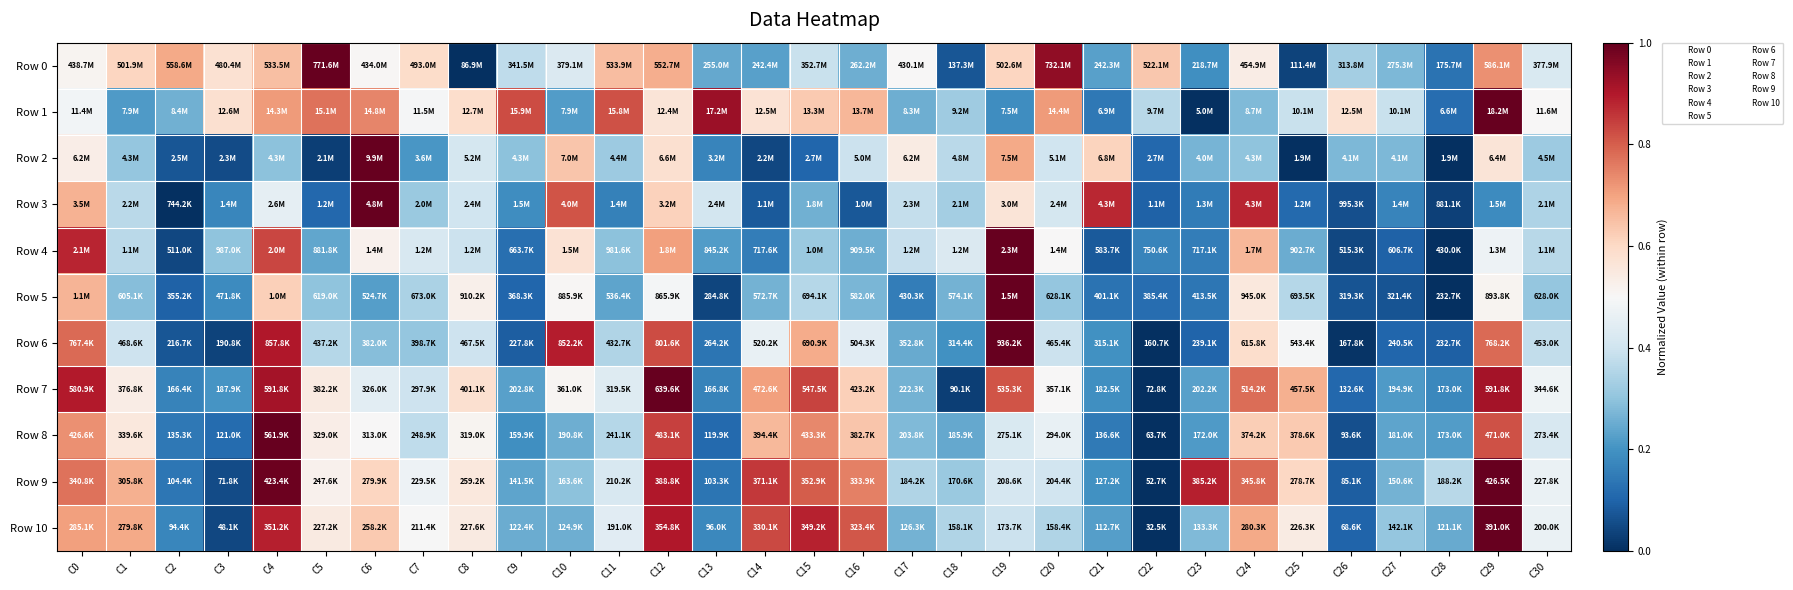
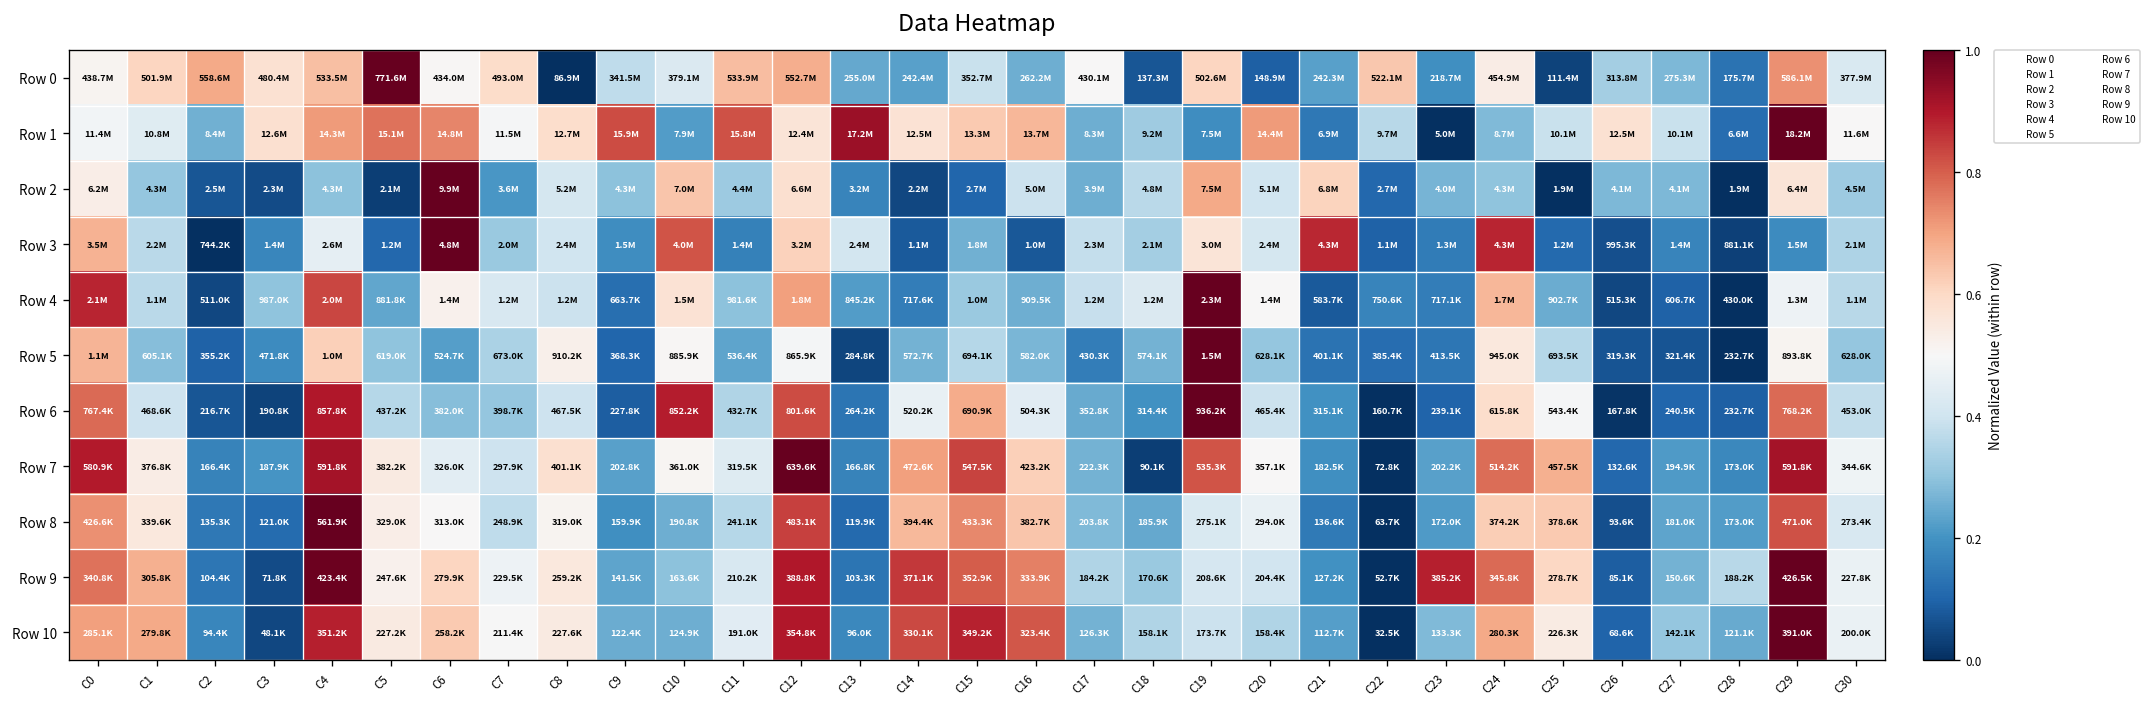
  {
    "Row 0": {
      "C0": "438.7M",
      "C1": "501.9M",
      "C2": "558.6M",
      "C3": "480.4M",
      "C4": "533.5M",
      "C5": "771.6M",
      "C6": "434.0M",
      "C7": "493.0M",
      "C8": "86.9M",
      "C9": "341.5M",
      "C10": "379.1M",
      "C11": "533.9M",
      "C12": "552.7M",
      "C13": "255.0M",
      "C14": "242.4M",
      "C15": "352.7M",
      "C16": "262.2M",
      "C17": "430.1M",
      "C18": "137.3M",
      "C19": "502.6M",
-     "C20": "732.1M",
+     "C20": "148.9M",
      "C21": "242.3M",
      "C22": "522.1M",
      "C23": "218.7M",
      "C24": "454.9M",
      "C25": "111.4M",
      "C26": "313.8M",
      "C27": "275.3M",
      "C28": "175.7M",
      "C29": "586.1M",
      "C30": "377.9M"
    },
    "Row 1": {
      "C0": "11.4M",
-     "C1": "7.9M",
+     "C1": "10.8M",
      "C2": "8.4M",
      "C3": "12.6M",
      "C4": "14.3M",
      "C5": "15.1M",
      "C6": "14.8M",
      "C7": "11.5M",
      "C8": "12.7M",
      "C9": "15.9M",
      "C10": "7.9M",
      "C11": "15.8M",
      "C12": "12.4M",
      "C13": "17.2M",
      "C14": "12.5M",
      "C15": "13.3M",
      "C16": "13.7M",
      "C17": "8.3M",
      "C18": "9.2M",
      "C19": "7.5M",
      "C20": "14.4M",
      "C21": "6.9M",
      "C22": "9.7M",
      "C23": "5.0M",
      "C24": "8.7M",
      "C25": "10.1M",
      "C26": "12.5M",
      "C27": "10.1M",
      "C28": "6.6M",
      "C29": "18.2M",
      "C30": "11.6M"
    },
    "Row 2": {
      "C0": "6.2M",
      "C1": "4.3M",
      "C2": "2.5M",
      "C3": "2.3M",
      "C4": "4.3M",
      "C5": "2.1M",
      "C6": "9.9M",
      "C7": "3.6M",
      "C8": "5.2M",
      "C9": "4.3M",
      "C10": "7.0M",
      "C11": "4.4M",
      "C12": "6.6M",
      "C13": "3.2M",
      "C14": "2.2M",
      "C15": "2.7M",
      "C16": "5.0M",
-     "C17": "6.2M",
+     "C17": "3.9M",
      "C18": "4.8M",
      "C19": "7.5M",
      "C20": "5.1M",
      "C21": "6.8M",
      "C22": "2.7M",
      "C23": "4.0M",
      "C24": "4.3M",
      "C25": "1.9M",
      "C26": "4.1M",
      "C27": "4.1M",
      "C28": "1.9M",
      "C29": "6.4M",
      "C30": "4.5M"
    }
  }
